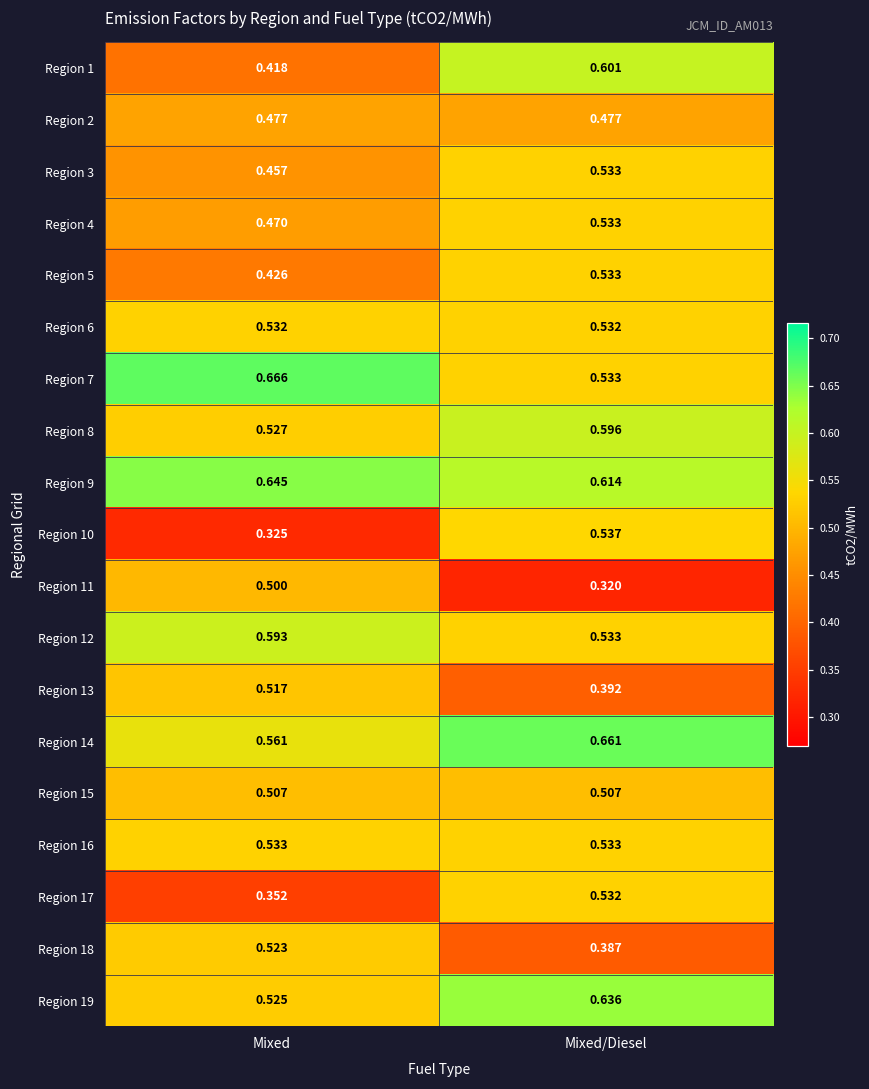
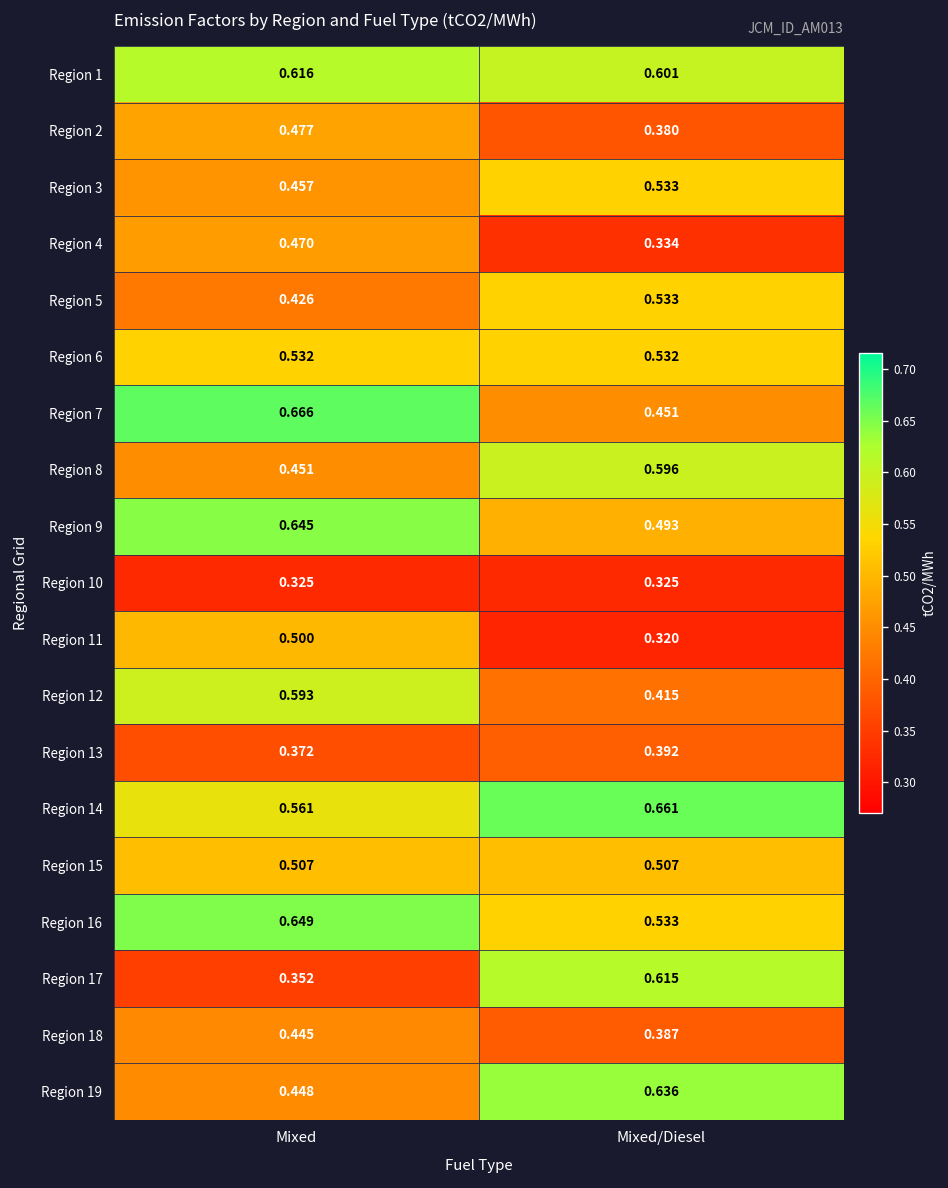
  {
    "Region 1": {
-     "Mixed": 0.418,
+     "Mixed": 0.616,
      "Mixed/Diesel": 0.601
    },
    "Region 2": {
      "Mixed": 0.477,
-     "Mixed/Diesel": 0.477
+     "Mixed/Diesel": 0.380
    },
    "Region 3": {
      "Mixed": 0.457,
      "Mixed/Diesel": 0.533
    },
    "Region 4": {
      "Mixed": 0.470,
-     "Mixed/Diesel": 0.533
+     "Mixed/Diesel": 0.334
    },
    "Region 5": {
      "Mixed": 0.426,
      "Mixed/Diesel": 0.533
    },
    "Region 6": {
      "Mixed": 0.532,
      "Mixed/Diesel": 0.532
    },
    "Region 7": {
      "Mixed": 0.666,
-     "Mixed/Diesel": 0.533
+     "Mixed/Diesel": 0.451
    },
    "Region 8": {
-     "Mixed": 0.527,
+     "Mixed": 0.451,
      "Mixed/Diesel": 0.596
    },
    "Region 9": {
      "Mixed": 0.645,
-     "Mixed/Diesel": 0.614
+     "Mixed/Diesel": 0.493
    },
    "Region 10": {
      "Mixed": 0.325,
-     "Mixed/Diesel": 0.537
+     "Mixed/Diesel": 0.325
    },
    "Region 11": {
      "Mixed": 0.500,
      "Mixed/Diesel": 0.320
    },
    "Region 12": {
      "Mixed": 0.593,
-     "Mixed/Diesel": 0.533
+     "Mixed/Diesel": 0.415
    },
    "Region 13": {
-     "Mixed": 0.517,
+     "Mixed": 0.372,
      "Mixed/Diesel": 0.392
    },
    "Region 14": {
      "Mixed": 0.561,
      "Mixed/Diesel": 0.661
    },
    "Region 15": {
      "Mixed": 0.507,
      "Mixed/Diesel": 0.507
    },
    "Region 16": {
-     "Mixed": 0.533,
+     "Mixed": 0.649,
      "Mixed/Diesel": 0.533
    },
    "Region 17": {
      "Mixed": 0.352,
-     "Mixed/Diesel": 0.532
+     "Mixed/Diesel": 0.615
    },
    "Region 18": {
-     "Mixed": 0.523,
+     "Mixed": 0.445,
      "Mixed/Diesel": 0.387
    },
    "Region 19": {
-     "Mixed": 0.525,
+     "Mixed": 0.448,
      "Mixed/Diesel": 0.636
    }
  }
